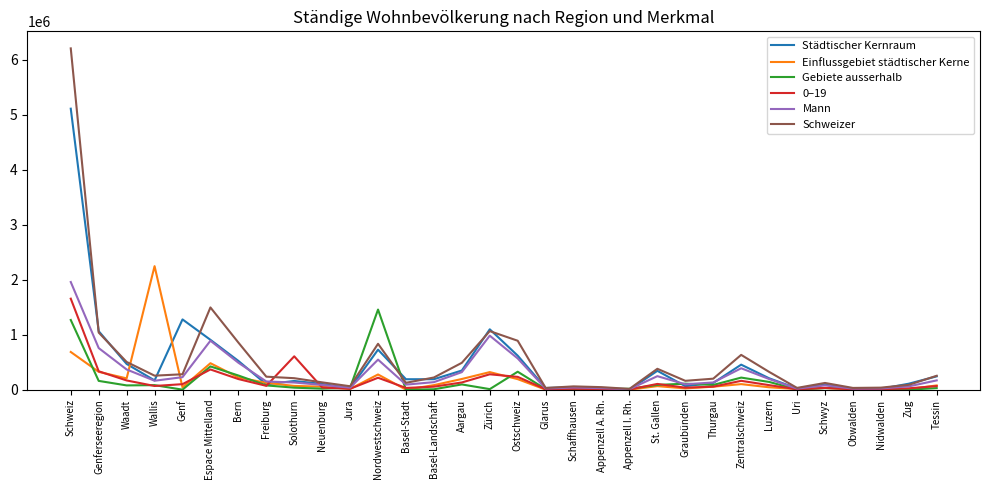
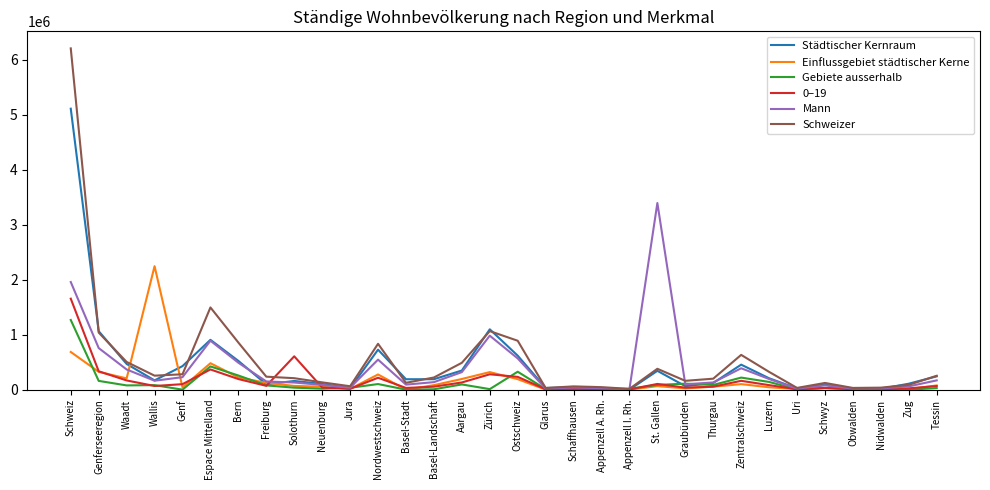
  {
    "Städtischer Kernraum": {
      "Schweiz": 5100000,
-     "Genf": 1300000,
+     "Genf": 400000,
      "Nordwestschweiz": 700000,
      "Basel-Stadt": 200000,
      "Ostschweiz": 600000,
      "Zentralschweiz": 500000
    },
    "Einflussgebiet städtischer Kerne": {
      "Schweiz": 700000,
      "Wallis": 2200000,
      "Espace Mittelland": 500000,
      "Nordwestschweiz": 300000,
      "Aargau": 200000,
      "Zentralschweiz": 100000
    },
    "Gebiete ausserhalb": {
      "Schweiz": 1300000,
      "Genferseeregion": 200000,
      "Waadt": 100000,
      "Espace Mittelland": 400000,
-     "Nordwestschweiz": 1500000,
+     "Nordwestschweiz": 100000,
      "Basel-Landschaft": 0,
      "Zürich": 0,
      "Ostschweiz": 300000,
      "Zentralschweiz": 200000,
      "Luzern": 100000
    },
    "0–19": {
      "Schweiz": 1700000,
      "Genf": 100000,
      "Espace Mittelland": 400000,
      "Solothurn": 600000,
      "Nordwestschweiz": 200000,
      "Zentralschweiz": 200000
    },
    "Mann": {
      "Schweiz": 2000000,
      "Genferseeregion": 800000,
      "Waadt": 400000,
      "Genf": 200000,
      "Nordwestschweiz": 500000,
      "Basel-Landschaft": 100000,
      "Zürich": 1000000,
      "Ostschweiz": 600000,
-     "St. Gallen": 200000,
+     "St. Gallen": 3400000,
      "Zentralschweiz": 400000,
      "Tessin": 200000
    },
    "Schweizer": {
      "Schweiz": 6200000,
      "Wallis": 300000,
      "Genf": 300000,
      "Espace Mittelland": 1500000,
      "Bern": 900000,
      "Freiburg": 200000,
      "Solothurn": 200000,
      "Nordwestschweiz": 800000,
      "Aargau": 500000,
      "Ostschweiz": 900000,
      "Graubünden": 200000,
      "Thurgau": 200000,
      "Zentralschweiz": 600000,
      "Luzern": 300000
    }
  }
